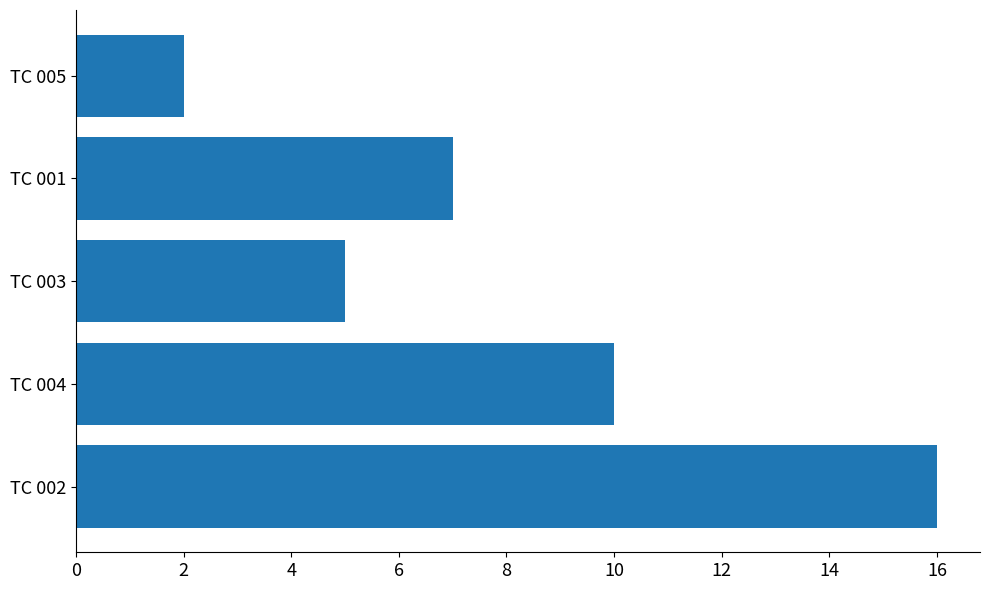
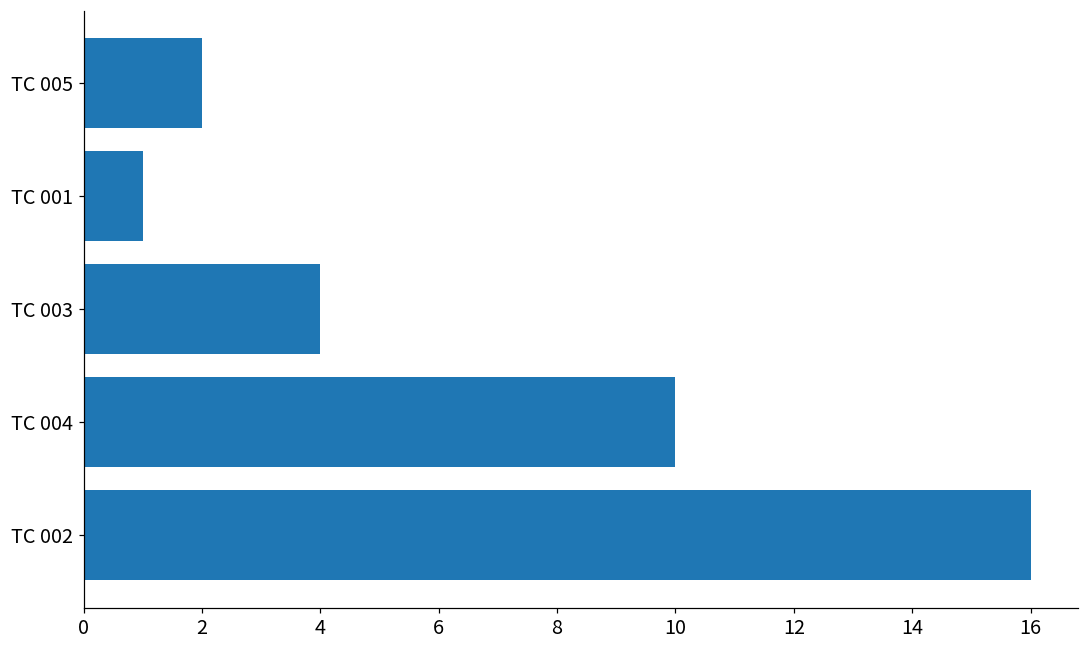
  {
    "TC 005": 2,
-   "TC 001": 7,
-   "TC 003": 5,
+   "TC 001": 1,
+   "TC 003": 4,
    "TC 004": 10,
    "TC 002": 16
  }
